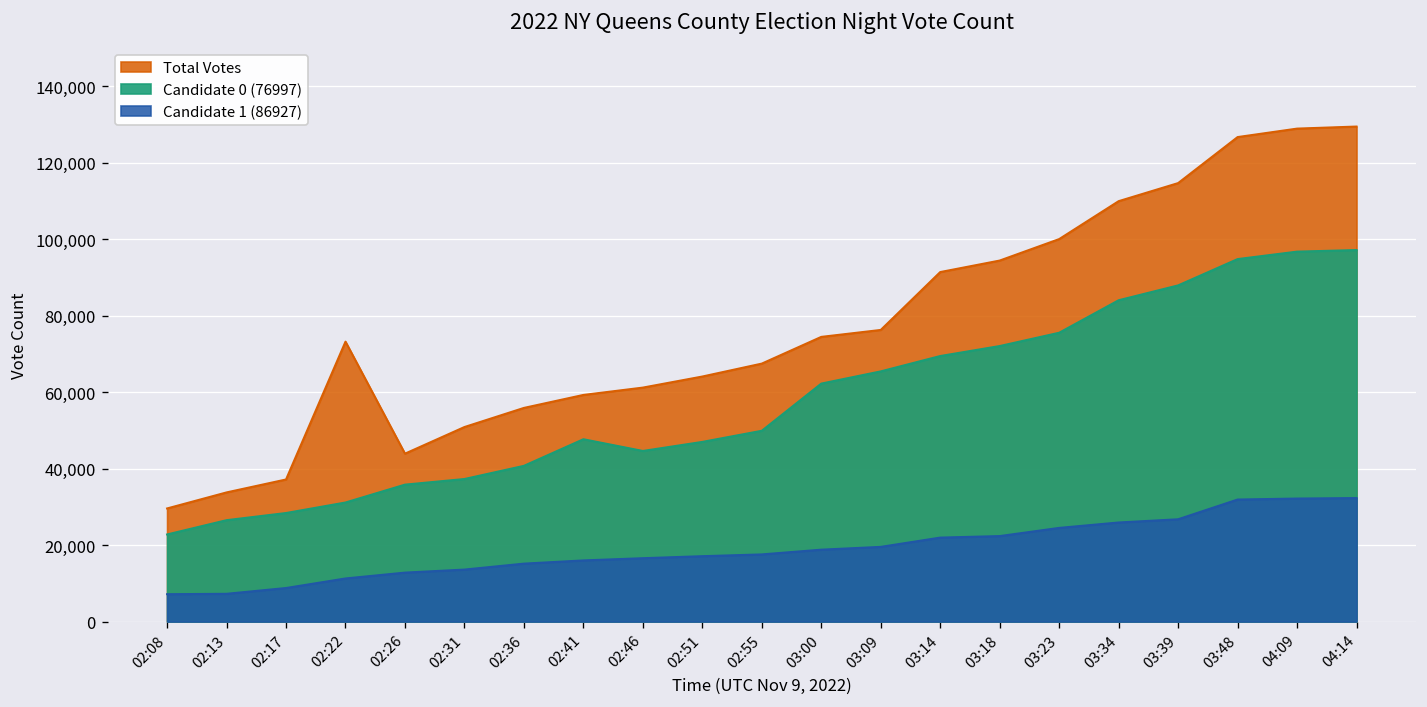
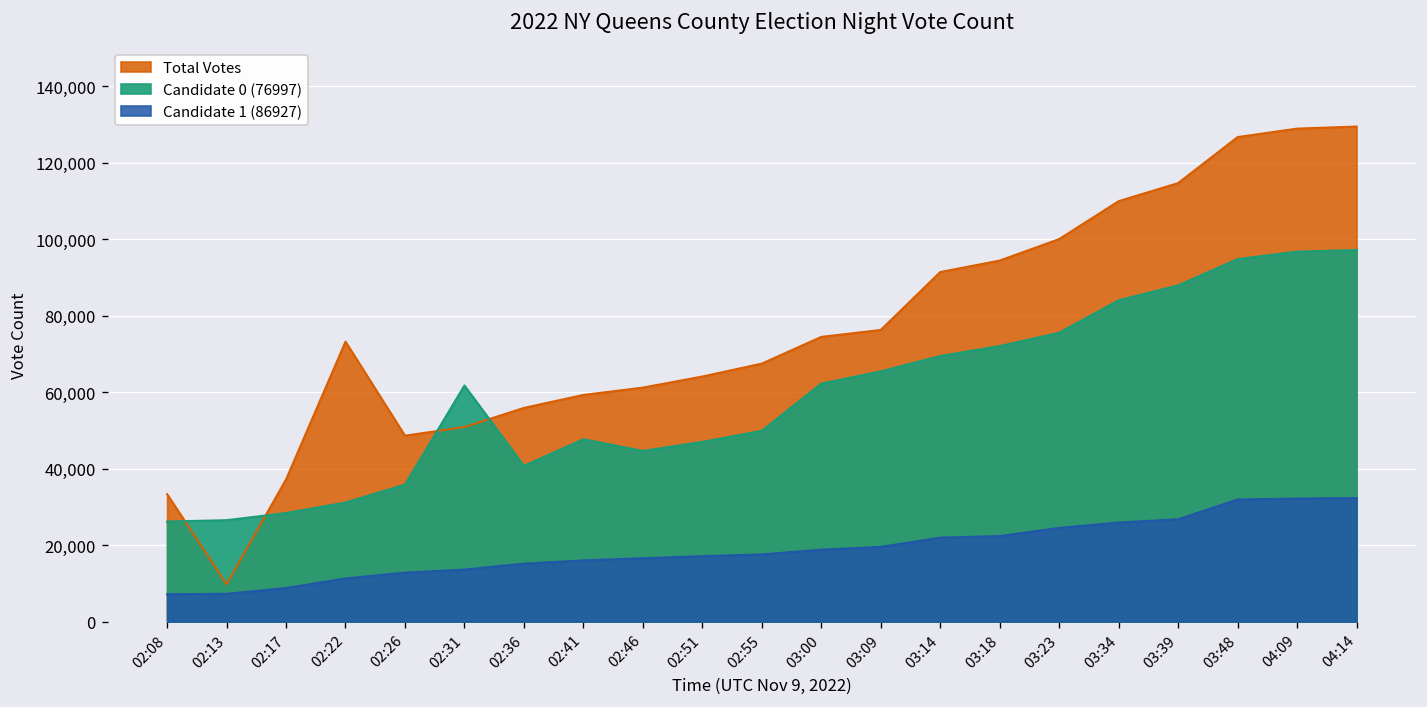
  {
    "Total Votes": {
-     "02:08": "30,000",
-     "02:13": "34,000",
+     "02:08": "33,000",
+     "02:13": "10,000",
      "02:17": "37,000",
      "02:22": "73,000",
-     "02:26": "44,000",
+     "02:26": "49,000",
      "02:31": "51,000",
      "02:36": "56,000",
      "02:41": "59,000",
      "02:46": "61,000",
      "02:51": "64,000",
      "02:55": "67,000",
      "03:00": "74,000",
      "03:09": "76,000",
      "03:14": "91,000",
      "03:18": "94,000",
      "03:23": "100,000",
      "03:34": "110,000",
      "03:39": "115,000",
      "03:48": "127,000",
      "04:09": "129,000",
      "04:14": "129,000"
    },
    "Candidate 0 (76997)": {
-     "02:08": "23,000",
+     "02:08": "26,000",
      "02:13": "27,000",
      "02:17": "28,000",
      "02:22": "31,000",
      "02:26": "36,000",
-     "02:31": "37,000",
+     "02:31": "62,000",
      "02:36": "41,000",
      "02:41": "48,000",
      "02:46": "45,000",
      "02:51": "47,000",
      "02:55": "50,000",
      "03:00": "62,000",
      "03:09": "65,000",
      "03:14": "69,000",
      "03:18": "72,000",
      "03:23": "76,000",
      "03:34": "84,000",
      "03:39": "88,000",
      "03:48": "95,000",
      "04:09": "97,000",
      "04:14": "97,000"
    },
    "Candidate 1 (86927)": {
      "02:08": "7,000",
      "02:13": "7,000",
      "02:17": "9,000",
      "02:22": "11,000",
      "02:26": "13,000",
      "02:31": "14,000",
      "02:36": "15,000",
      "02:41": "16,000",
      "02:46": "17,000",
      "02:51": "17,000",
      "02:55": "18,000",
      "03:00": "19,000",
      "03:09": "20,000",
      "03:14": "22,000",
      "03:18": "22,000",
      "03:23": "24,000",
      "03:34": "26,000",
      "03:39": "27,000",
      "03:48": "32,000",
      "04:09": "32,000",
      "04:14": "32,000"
    }
  }
